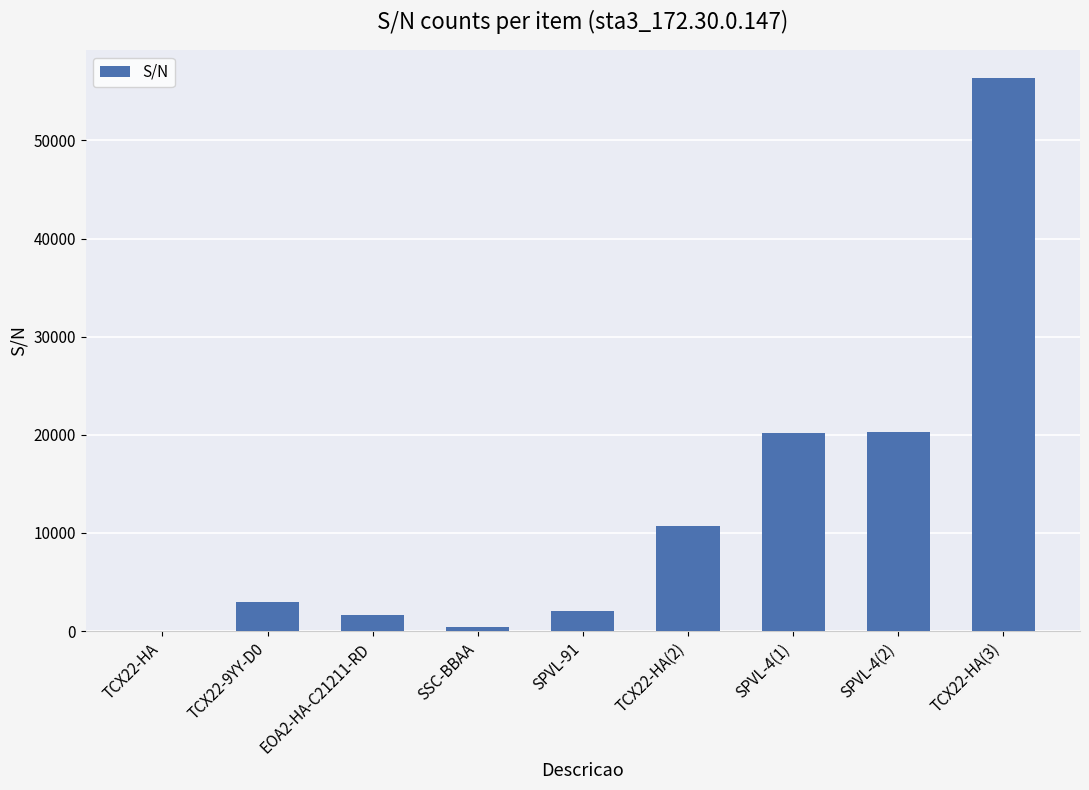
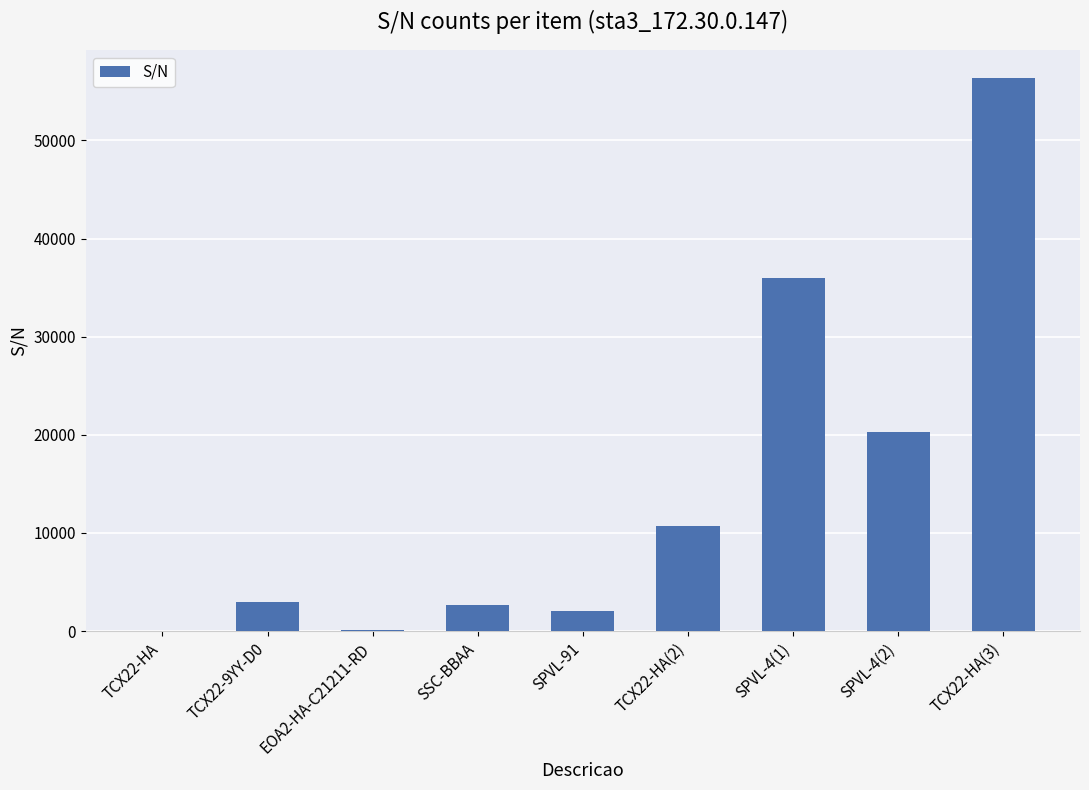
  {
    "TCX22-9YY-D0": 3000,
-   "EOA2-HA-C21211-RD": 2000,
-   "SSC-BBAA": 0,
+   "EOA2-HA-C21211-RD": 0,
+   "SSC-BBAA": 3000,
    "SPVL-91": 2000,
    "TCX22-HA(2)": 11000,
-   "SPVL-4(1)": 20000,
+   "SPVL-4(1)": 36000,
    "SPVL-4(2)": 20000,
    "TCX22-HA(3)": 56000
  }
